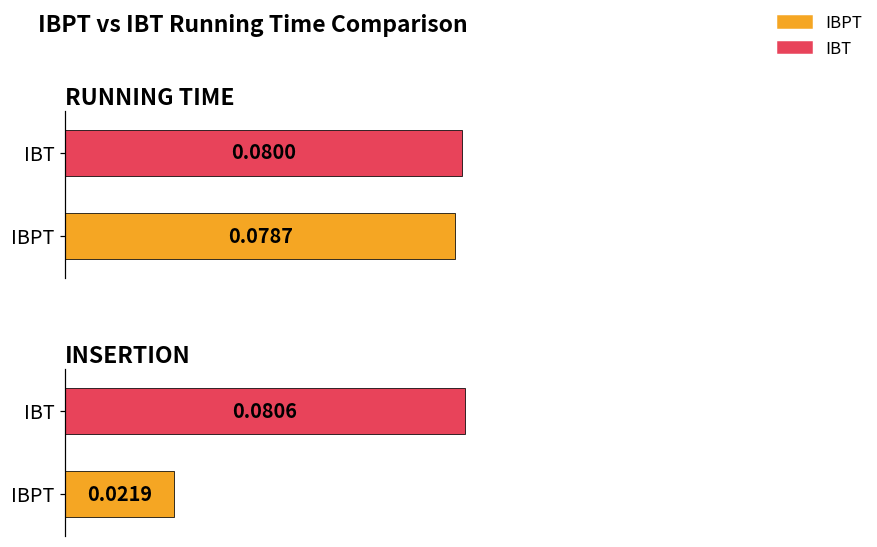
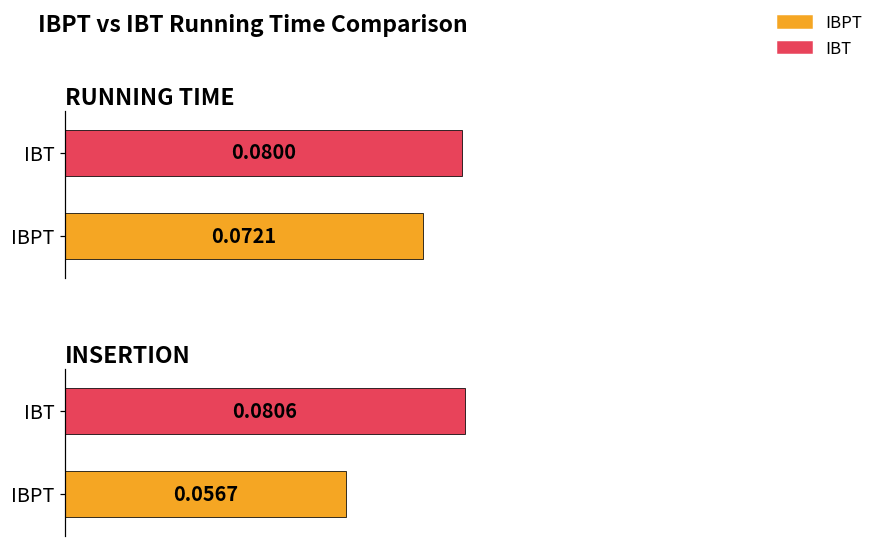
  {
    "RUNNING TIME": {
      "IBT": 0.0800,
-     "IBPT": 0.0787
+     "IBPT": 0.0721
    },
    "INSERTION": {
      "IBT": 0.0806,
-     "IBPT": 0.0219
+     "IBPT": 0.0567
    }
  }
